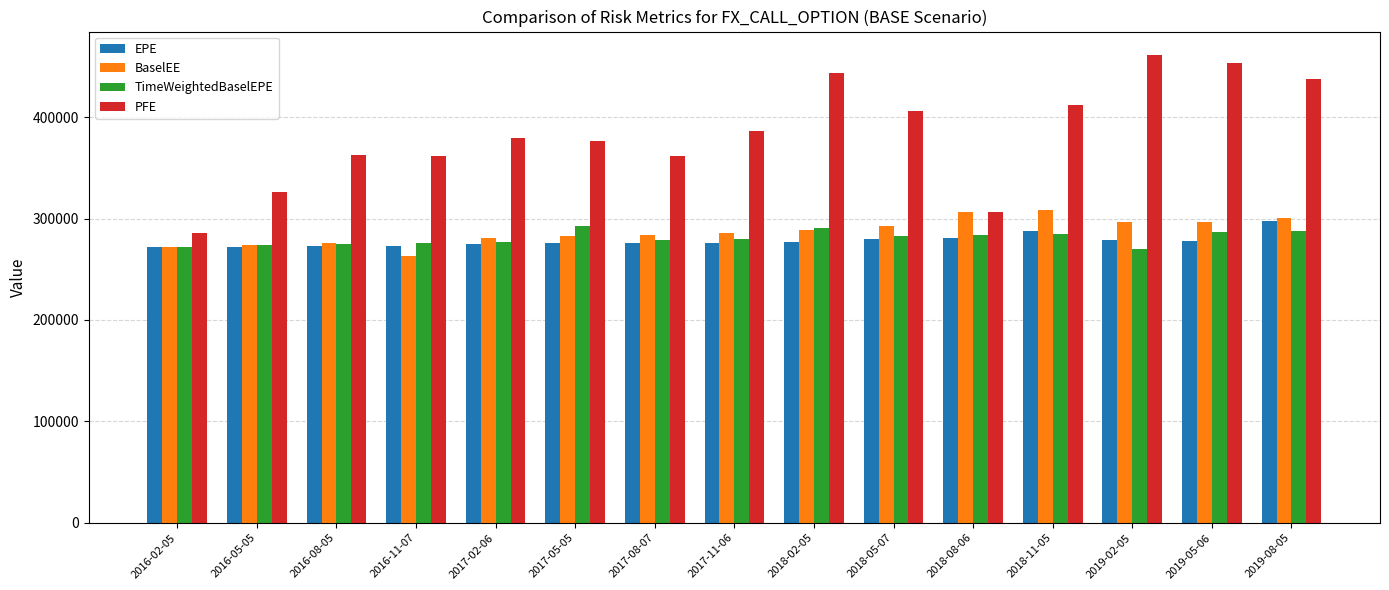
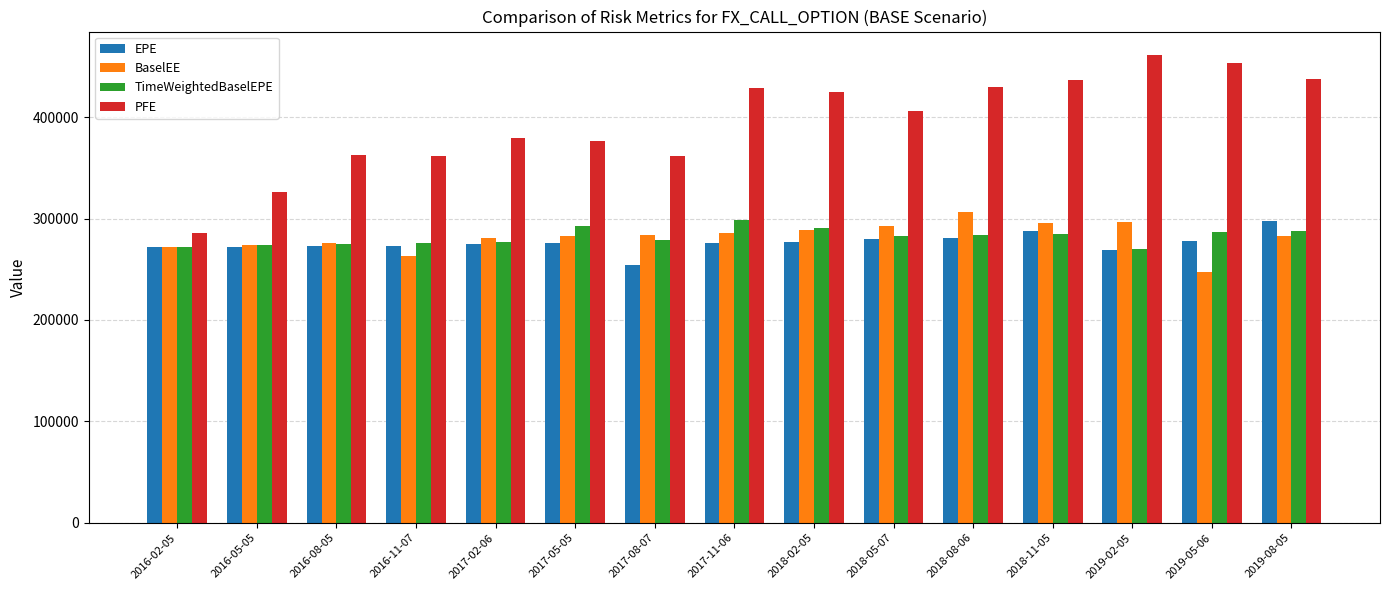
  {
    "EPE": {
      "2016-02-05": 272000,
      "2016-05-05": 272000,
      "2016-08-05": 273000,
      "2016-11-07": 273000,
      "2017-02-06": 275000,
      "2017-05-05": 276000,
-     "2017-08-07": 276000,
+     "2017-08-07": 254000,
      "2017-11-06": 276000,
      "2018-02-05": 277000,
      "2018-05-07": 280000,
      "2018-08-06": 280000,
      "2018-11-05": 288000,
-     "2019-02-05": 279000,
+     "2019-02-05": 269000,
      "2019-05-06": 278000,
      "2019-08-05": 298000
    },
    "BaselEE": {
      "2016-02-05": 272000,
      "2016-05-05": 274000,
      "2016-08-05": 276000,
      "2016-11-07": 264000,
      "2017-02-06": 281000,
      "2017-05-05": 283000,
      "2017-08-07": 284000,
      "2017-11-06": 286000,
      "2018-02-05": 288000,
      "2018-05-07": 293000,
      "2018-08-06": 306000,
-     "2018-11-05": 308000,
+     "2018-11-05": 296000,
      "2019-02-05": 296000,
-     "2019-05-06": 297000,
-     "2019-08-05": 301000
+     "2019-05-06": 248000,
+     "2019-08-05": 282000
    },
    "TimeWeightedBaselEPE": {
      "2016-02-05": 272000,
      "2016-05-05": 274000,
      "2016-08-05": 275000,
      "2016-11-07": 276000,
      "2017-02-06": 277000,
      "2017-05-05": 293000,
      "2017-08-07": 279000,
-     "2017-11-06": 280000,
+     "2017-11-06": 298000,
      "2018-02-05": 291000,
      "2018-05-07": 282000,
      "2018-08-06": 284000,
      "2018-11-05": 285000,
      "2019-02-05": 270000,
      "2019-05-06": 287000,
      "2019-08-05": 288000
    },
    "PFE": {
      "2016-02-05": 286000,
      "2016-05-05": 326000,
      "2016-08-05": 363000,
      "2016-11-07": 361000,
      "2017-02-06": 379000,
      "2017-05-05": 377000,
      "2017-08-07": 362000,
-     "2017-11-06": 386000,
-     "2018-02-05": 444000,
+     "2017-11-06": 429000,
+     "2018-02-05": 424000,
      "2018-05-07": 406000,
-     "2018-08-06": 307000,
-     "2018-11-05": 412000,
+     "2018-08-06": 429000,
+     "2018-11-05": 437000,
      "2019-02-05": 461000,
      "2019-05-06": 453000,
      "2019-08-05": 438000
    }
  }
